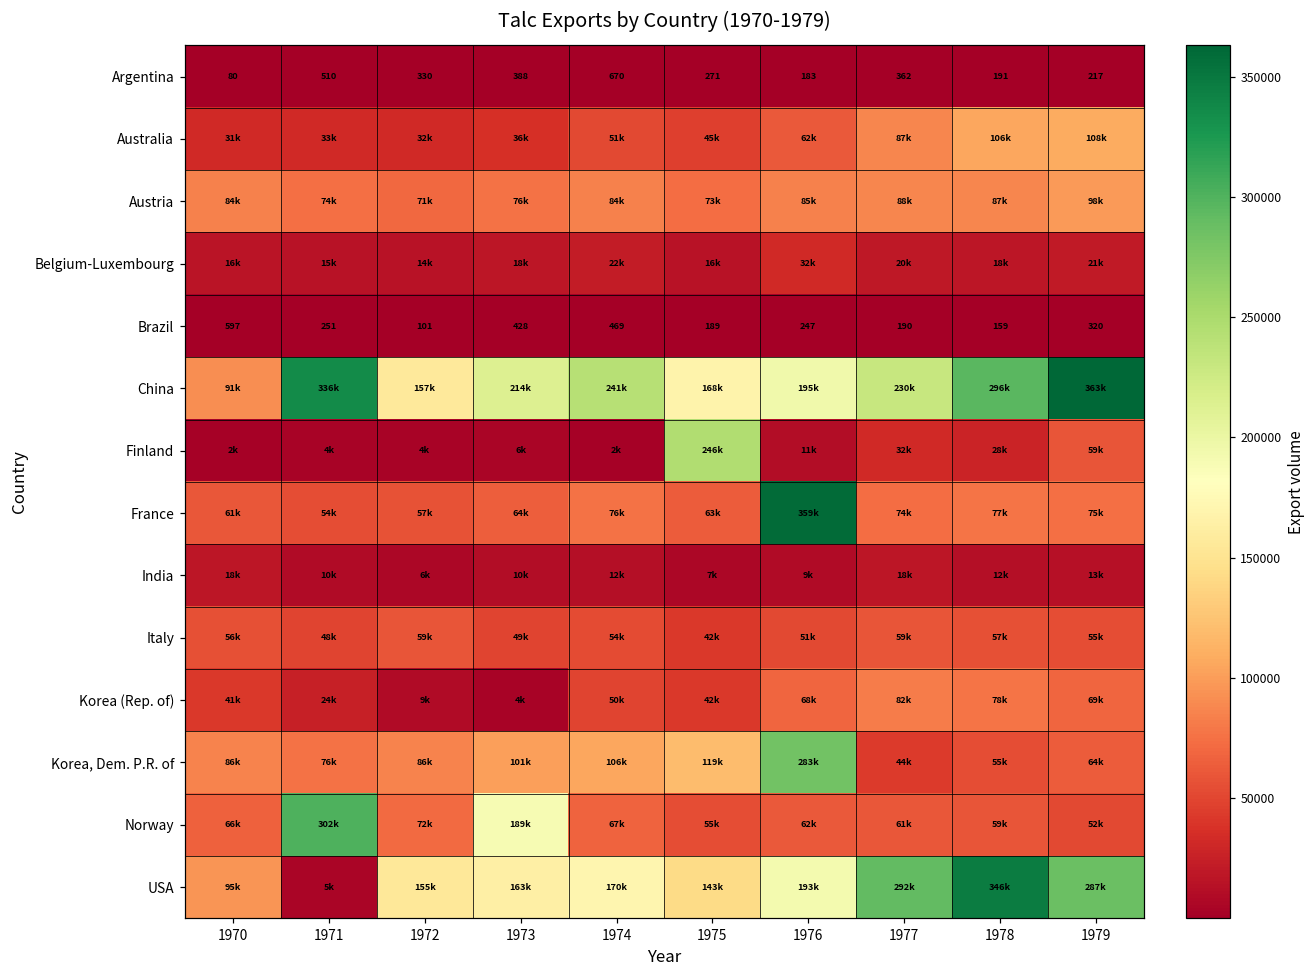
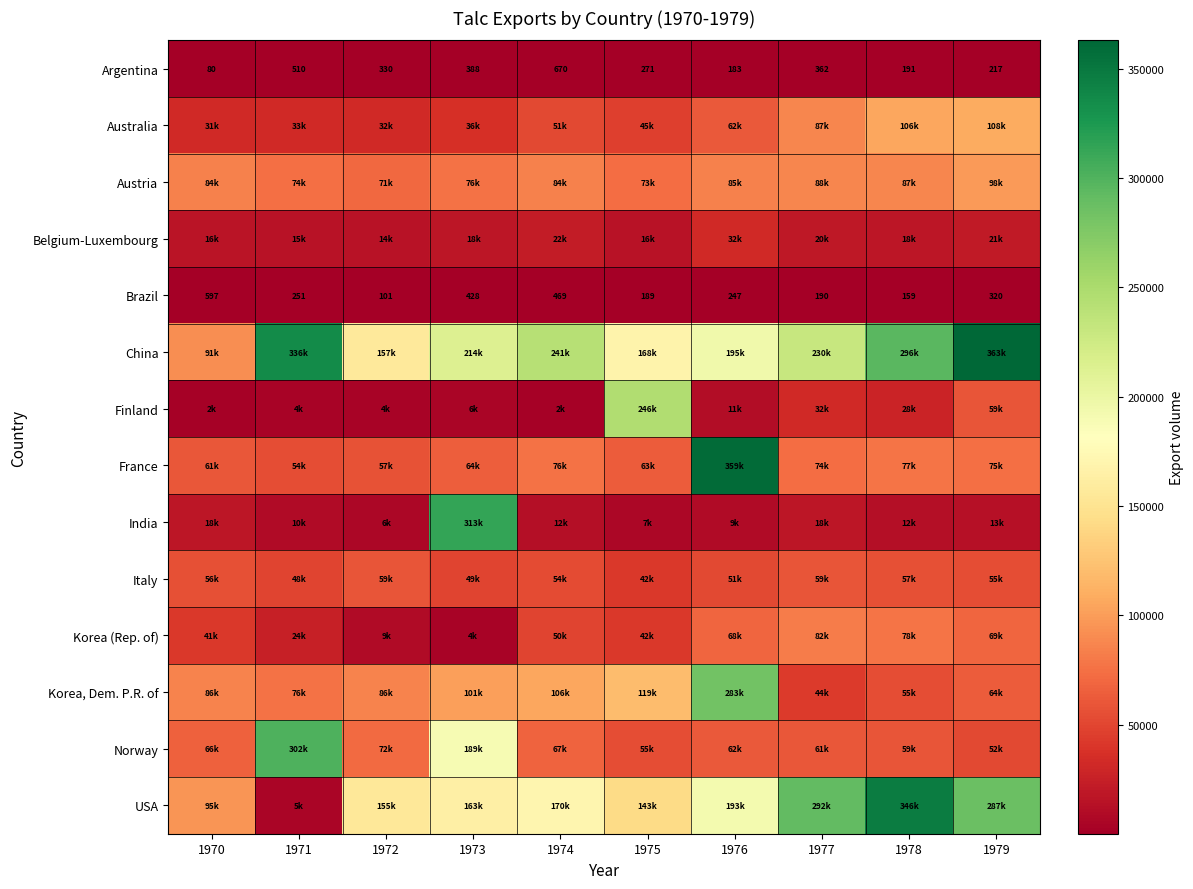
  {
    "Argentina": {
      "1970": "80",
      "1971": "510",
      "1972": "330",
      "1973": "388",
      "1974": "670",
      "1975": "271",
      "1976": "183",
      "1977": "362",
      "1978": "191",
      "1979": "217"
    },
    "Australia": {
      "1970": "31k",
      "1971": "33k",
      "1972": "32k",
      "1973": "36k",
      "1974": "51k",
      "1975": "45k",
      "1976": "62k",
      "1977": "87k",
      "1978": "106k",
      "1979": "108k"
    },
    "Austria": {
      "1970": "84k",
      "1971": "74k",
      "1972": "71k",
      "1973": "76k",
      "1974": "84k",
      "1975": "73k",
      "1976": "85k",
      "1977": "88k",
      "1978": "87k",
      "1979": "98k"
    },
    "Belgium-Luxembourg": {
      "1970": "16k",
      "1971": "15k",
      "1972": "14k",
      "1973": "18k",
      "1974": "22k",
      "1975": "16k",
      "1976": "32k",
      "1977": "20k",
      "1978": "18k",
      "1979": "21k"
    },
    "Brazil": {
      "1970": "597",
      "1971": "251",
      "1972": "101",
      "1973": "428",
      "1974": "469",
      "1975": "189",
      "1976": "247",
      "1977": "190",
      "1978": "159",
      "1979": "320"
    },
    "China": {
      "1970": "91k",
      "1971": "336k",
      "1972": "157k",
      "1973": "214k",
      "1974": "241k",
      "1975": "168k",
      "1976": "195k",
      "1977": "230k",
      "1978": "296k",
      "1979": "363k"
    },
    "Finland": {
      "1970": "2k",
      "1971": "4k",
      "1972": "4k",
      "1973": "6k",
      "1974": "2k",
      "1975": "246k",
      "1976": "11k",
      "1977": "32k",
      "1978": "28k",
      "1979": "59k"
    },
    "France": {
      "1970": "61k",
      "1971": "54k",
      "1972": "57k",
      "1973": "64k",
      "1974": "76k",
      "1975": "63k",
      "1976": "359k",
      "1977": "74k",
      "1978": "77k",
      "1979": "75k"
    },
    "India": {
      "1970": "18k",
      "1971": "10k",
      "1972": "6k",
-     "1973": "10k",
+     "1973": "313k",
      "1974": "12k",
      "1975": "7k",
      "1976": "9k",
      "1977": "18k",
      "1978": "12k",
      "1979": "13k"
    },
    "Italy": {
      "1970": "56k",
      "1971": "48k",
      "1972": "59k",
      "1973": "49k",
      "1974": "54k",
      "1975": "42k",
      "1976": "51k",
      "1977": "59k",
      "1978": "57k",
      "1979": "55k"
    },
    "Korea (Rep. of)": {
      "1970": "41k",
      "1971": "24k",
      "1972": "9k",
      "1973": "4k",
      "1974": "50k",
      "1975": "42k",
      "1976": "68k",
      "1977": "82k",
      "1978": "78k",
      "1979": "69k"
    },
    "Korea, Dem. P.R. of": {
      "1970": "86k",
      "1971": "76k",
      "1972": "86k",
      "1973": "101k",
      "1974": "106k",
      "1975": "119k",
      "1976": "283k",
      "1977": "44k",
      "1978": "55k",
      "1979": "64k"
    },
    "Norway": {
      "1970": "66k",
      "1971": "302k",
      "1972": "72k",
      "1973": "189k",
      "1974": "67k",
      "1975": "55k",
      "1976": "62k",
      "1977": "61k",
      "1978": "59k",
      "1979": "52k"
    },
    "USA": {
      "1970": "95k",
      "1971": "5k",
      "1972": "155k",
      "1973": "163k",
      "1974": "170k",
      "1975": "143k",
      "1976": "193k",
      "1977": "292k",
      "1978": "346k",
      "1979": "287k"
    }
  }
